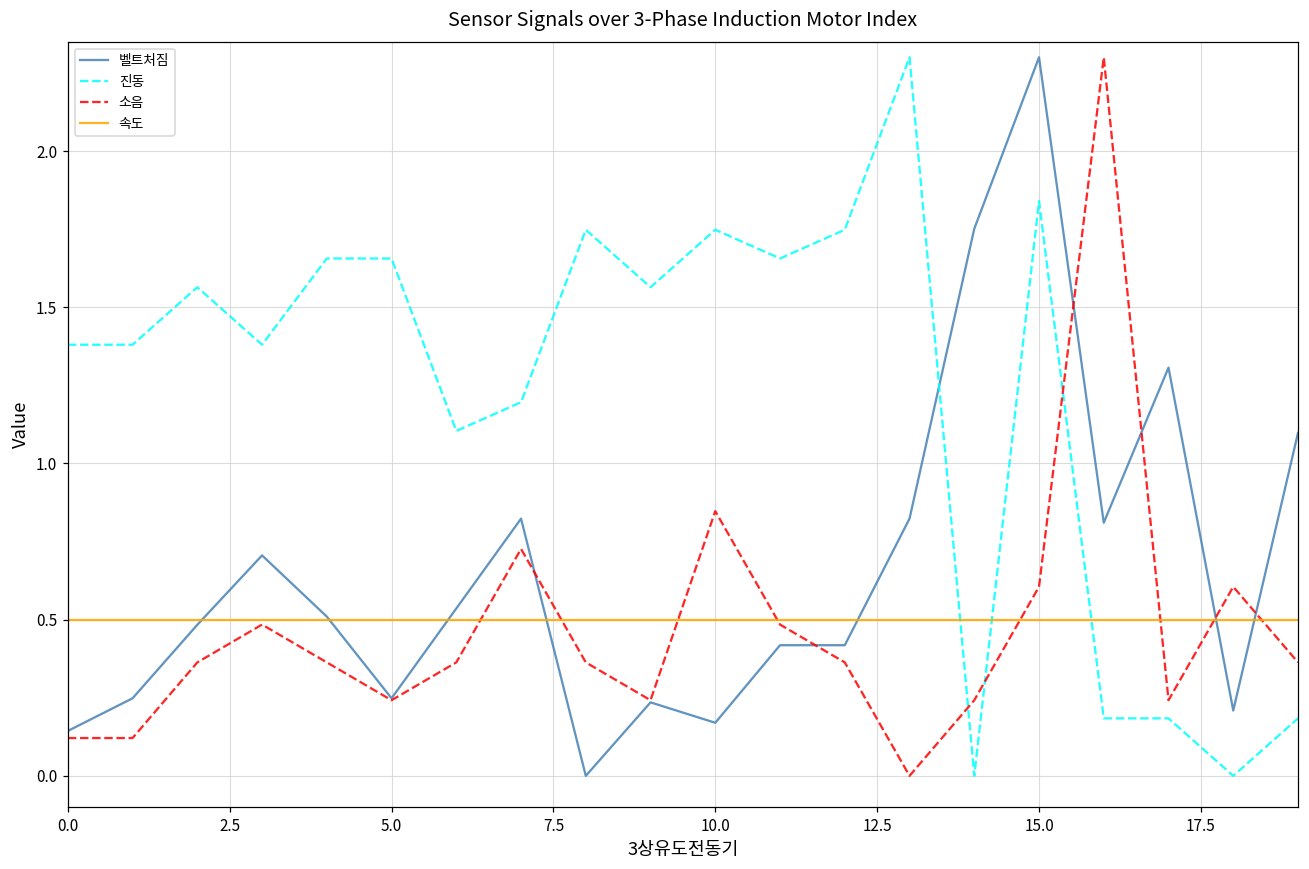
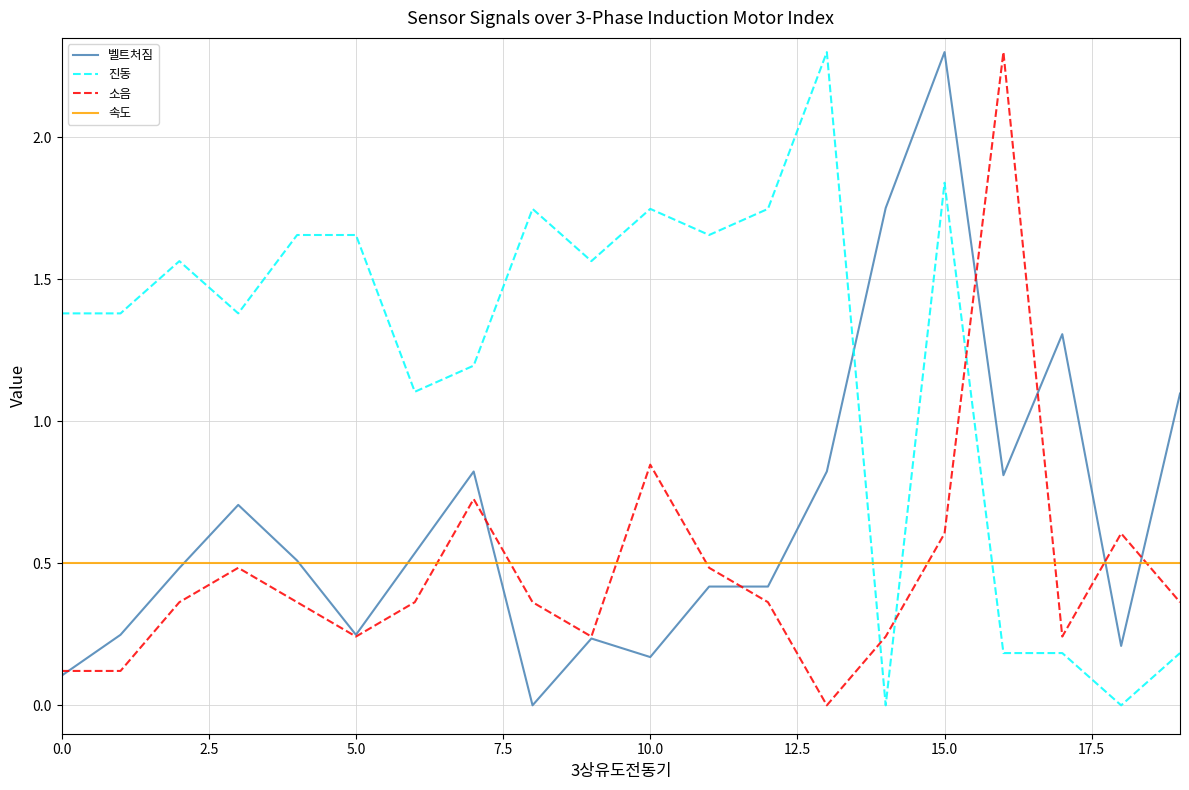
  {
    "벨트처짐": {
-     "0.0": 0.14,
+     "0.0": 0.10,
      "10.0": 0.17,
      "15.0": 2.30
    },
    "진동": {
      "0.0": 1.38,
      "5.0": 1.66,
      "10.0": 1.75,
      "15.0": 1.84
    },
    "소음": {
      "0.0": 0.12,
      "10.0": 0.85,
      "15.0": 0.61
    },
    "속도": {
      "0.0": 0.50,
      "5.0": 0.50,
      "10.0": 0.50,
      "15.0": 0.50
    }
  }
